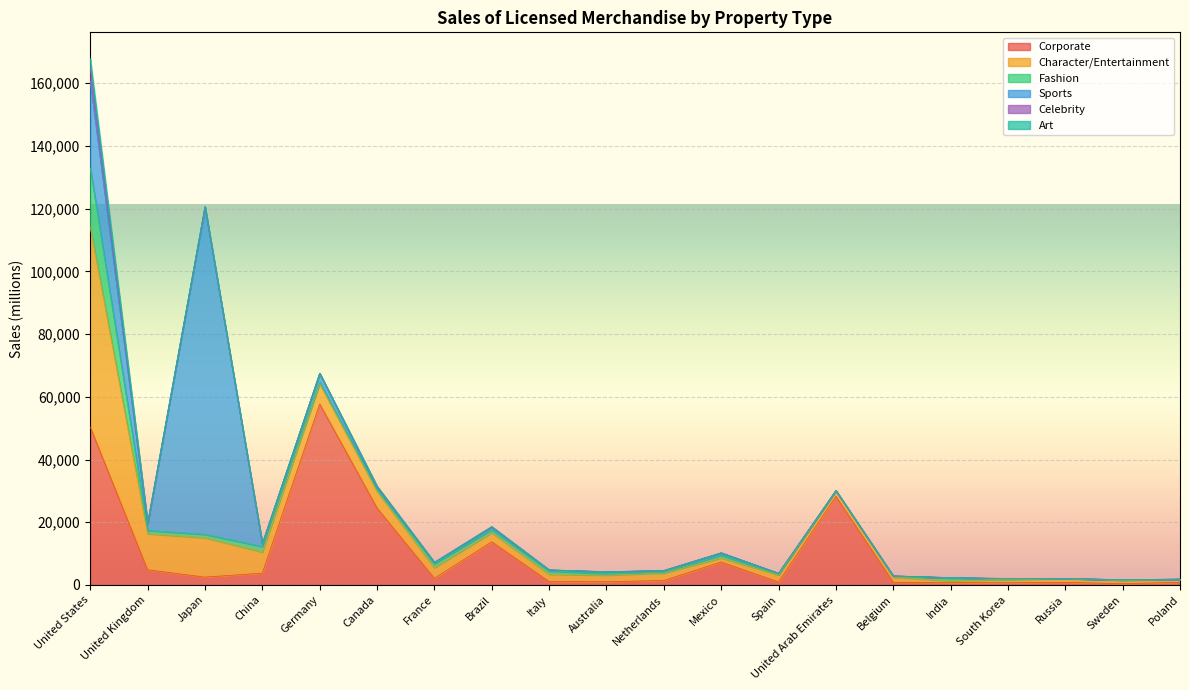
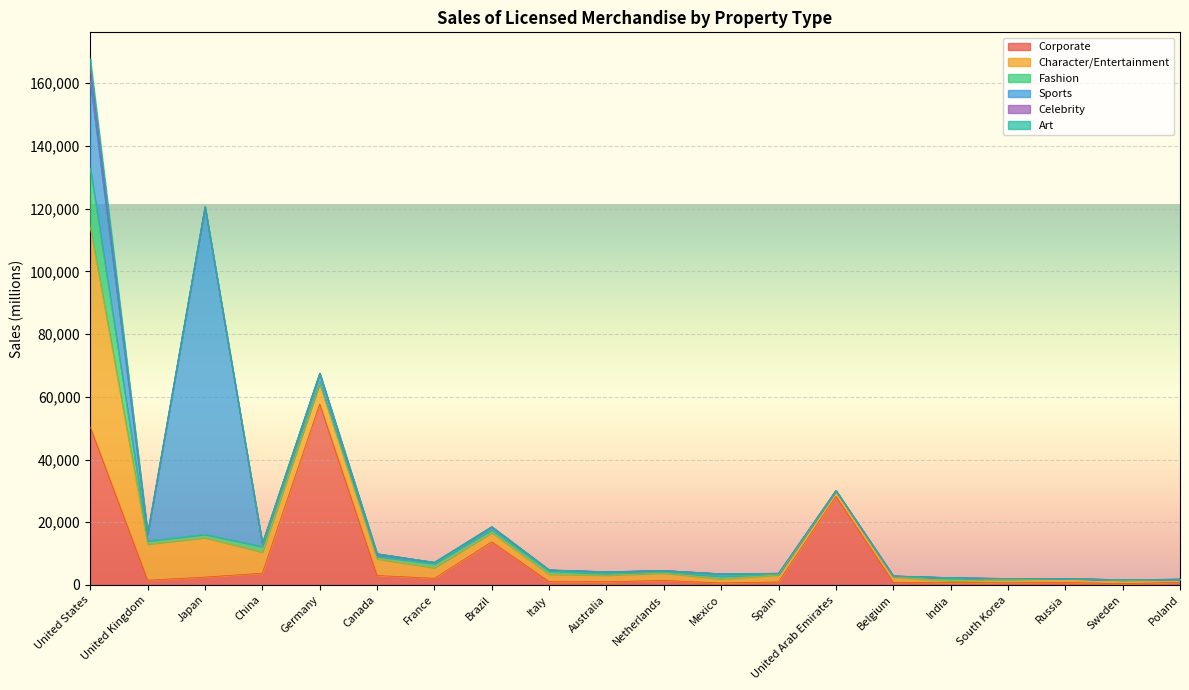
  {
    "Corporate": {
      "United States": "50,000",
-     "United Kingdom": "5,000",
+     "United Kingdom": "2,000",
      "Japan": "3,000",
      "China": "4,000",
      "Germany": "58,000",
-     "Canada": "25,000",
+     "Canada": "3,000",
      "France": "2,000",
      "Brazil": "14,000",
      "Italy": "1,000",
      "Australia": "1,000",
      "Netherlands": "1,000",
-     "Mexico": "7,000",
+     "Mexico": "1,000",
      "Spain": "1,000",
      "United Arab Emirates": "28,000",
      "Belgium": "1,000",
      "South Korea": "1,000",
      "Russia": "1,000",
      "Sweden": "0",
      "Poland": "1,000"
    },
    "Character/Entertainment": {
      "United States": "64,000",
      "United Kingdom": "11,000",
      "Japan": "13,000",
      "China": "7,000",
      "France": "3,000",
      "Brazil": "3,000",
      "Italy": "2,000",
      "Mexico": "1,000"
    },
    "Sports": {
      "United States": "28,000"
    },
    "Celebrity": {
      "United States": "5,000"
    }
  }
